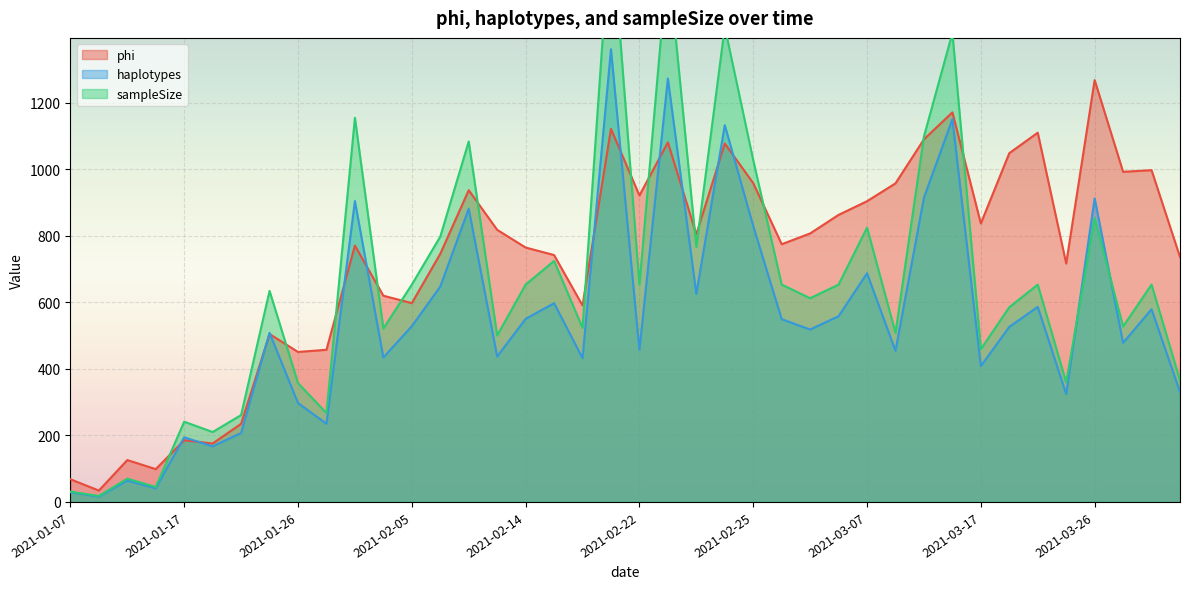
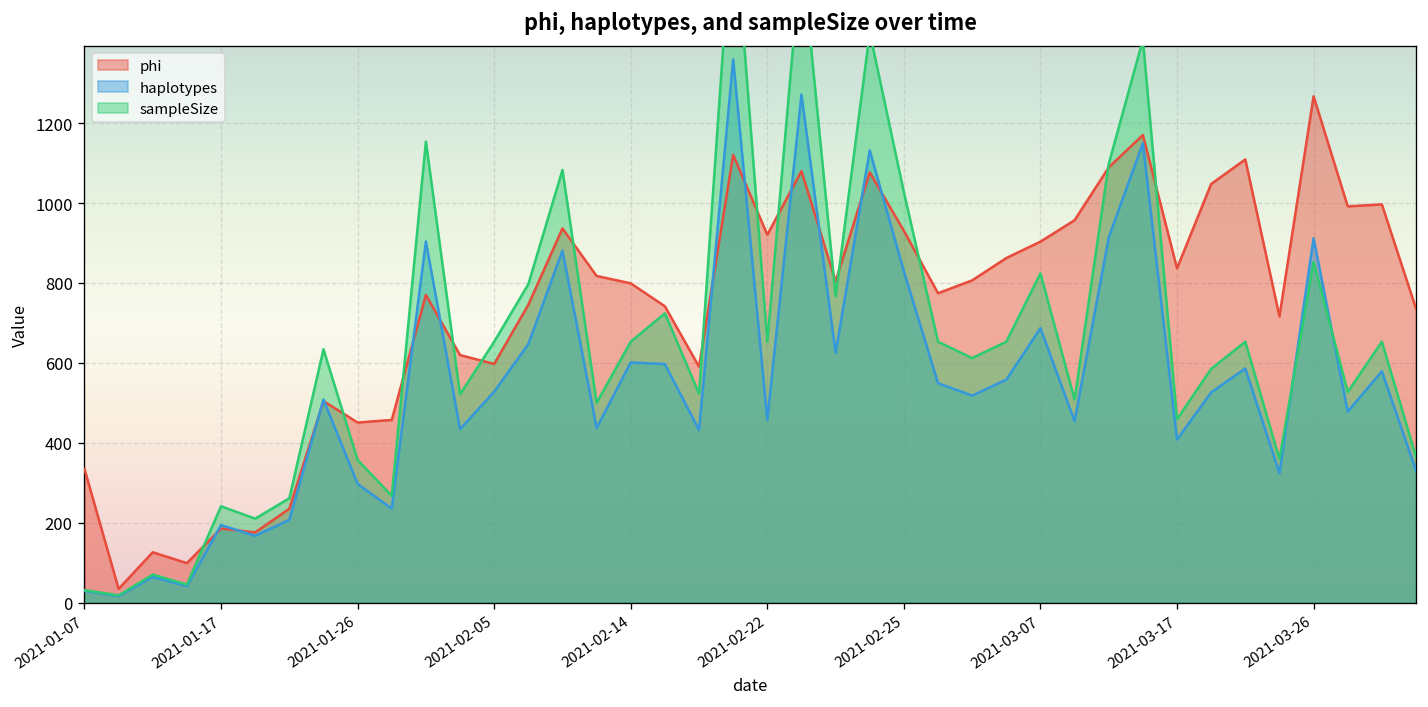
  {
    "phi": {
-     "2021-01-07": 70,
+     "2021-01-07": 330,
      "2021-01-17": 190,
      "2021-01-26": 450,
-     "2021-02-14": 760,
+     "2021-02-14": 800,
      "2021-02-22": 920,
-     "2021-02-25": 960,
+     "2021-02-25": 930,
      "2021-03-26": 1270
    },
    "haplotypes": {
      "2021-01-17": 190,
      "2021-01-26": 300,
-     "2021-02-14": 550,
+     "2021-02-14": 600,
      "2021-02-22": 460,
      "2021-02-25": 830,
      "2021-03-26": 910
    },
    "sampleSize": {
      "2021-01-17": 240,
      "2021-01-26": 360,
      "2021-02-14": 650,
      "2021-02-22": 650,
      "2021-02-25": 1030,
      "2021-03-26": 850
    }
  }
